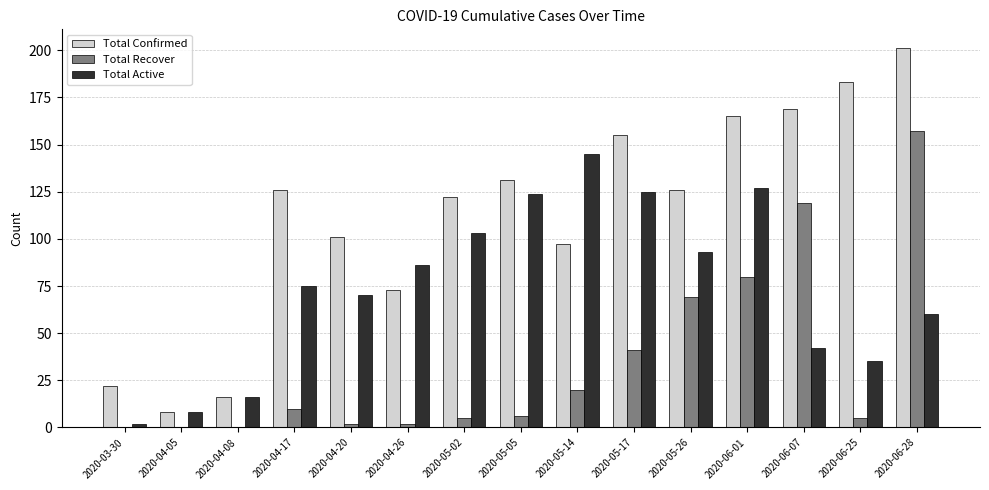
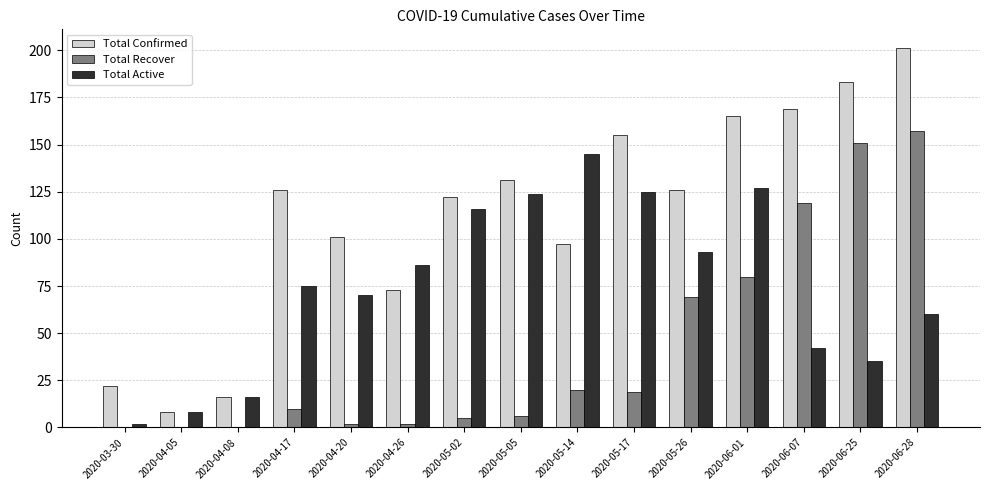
  {
    "Total Confirmed": {
      "2020-03-30": 22,
      "2020-04-05": 8,
      "2020-04-08": 16,
      "2020-04-17": 126,
      "2020-04-20": 101,
      "2020-04-26": 73,
      "2020-05-02": 122,
      "2020-05-05": 131,
      "2020-05-14": 97,
      "2020-05-17": 155,
      "2020-05-26": 126,
      "2020-06-01": 165,
      "2020-06-07": 169,
      "2020-06-25": 183,
      "2020-06-28": 201
    },
    "Total Recover": {
      "2020-03-30": 0,
      "2020-04-05": 0,
      "2020-04-08": 0,
      "2020-04-17": 10,
      "2020-04-20": 2,
      "2020-04-26": 2,
      "2020-05-02": 5,
      "2020-05-05": 6,
      "2020-05-14": 20,
-     "2020-05-17": 41,
+     "2020-05-17": 19,
      "2020-05-26": 69,
      "2020-06-01": 80,
      "2020-06-07": 119,
-     "2020-06-25": 5,
+     "2020-06-25": 151,
      "2020-06-28": 157
    },
    "Total Active": {
      "2020-03-30": 2,
      "2020-04-05": 8,
      "2020-04-08": 16,
      "2020-04-17": 75,
      "2020-04-20": 70,
      "2020-04-26": 86,
-     "2020-05-02": 103,
+     "2020-05-02": 116,
      "2020-05-05": 124,
      "2020-05-14": 145,
      "2020-05-17": 125,
      "2020-05-26": 93,
      "2020-06-01": 127,
      "2020-06-07": 42,
      "2020-06-25": 35,
      "2020-06-28": 60
    }
  }
